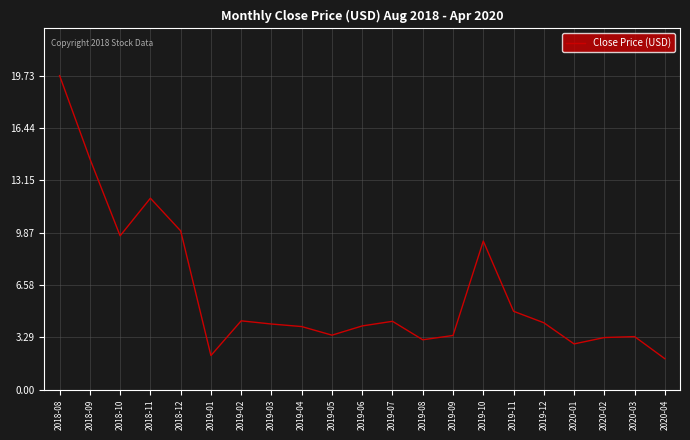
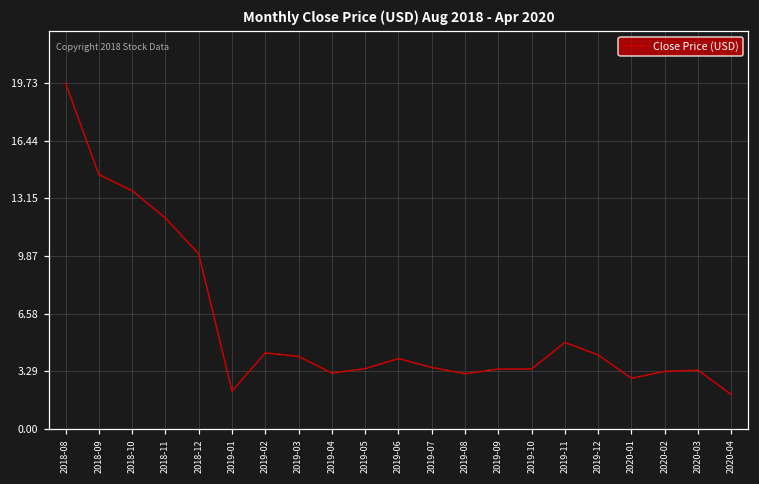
  {
    "2018-08": 19.7,
    "2018-09": 14.5,
-   "2018-10": 9.7,
+   "2018-10": 13.6,
    "2018-11": 12.0,
    "2018-12": 10.0,
    "2019-01": 2.2,
    "2019-02": 4.3,
    "2019-03": 4.1,
-   "2019-04": 4.0,
+   "2019-04": 3.2,
    "2019-05": 3.4,
    "2019-06": 4.0,
-   "2019-07": 4.3,
+   "2019-07": 3.5,
    "2019-08": 3.1,
    "2019-09": 3.4,
-   "2019-10": 9.3,
+   "2019-10": 3.4,
    "2019-11": 4.9,
    "2019-12": 4.2,
    "2020-01": 2.9,
    "2020-02": 3.3,
    "2020-03": 3.3,
    "2020-04": 2.0
  }
